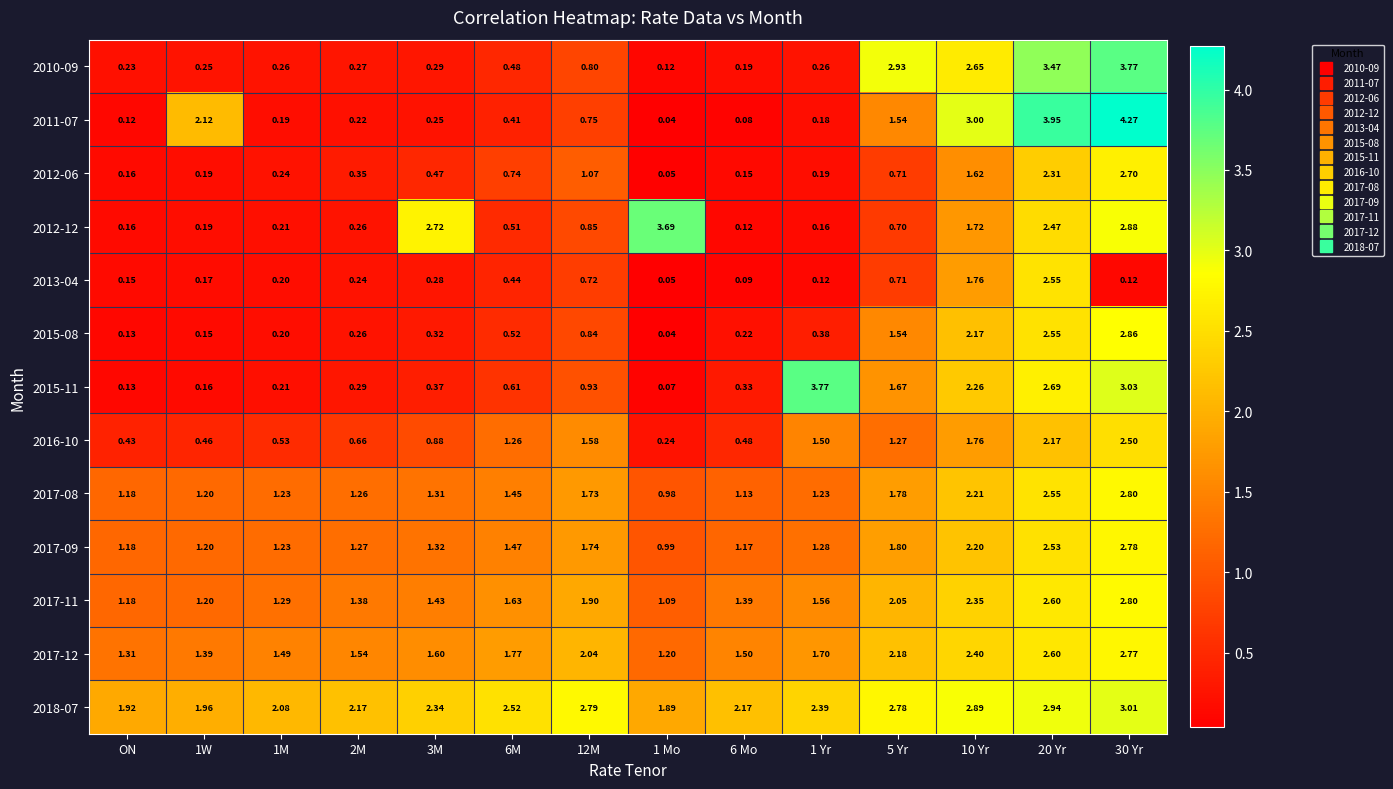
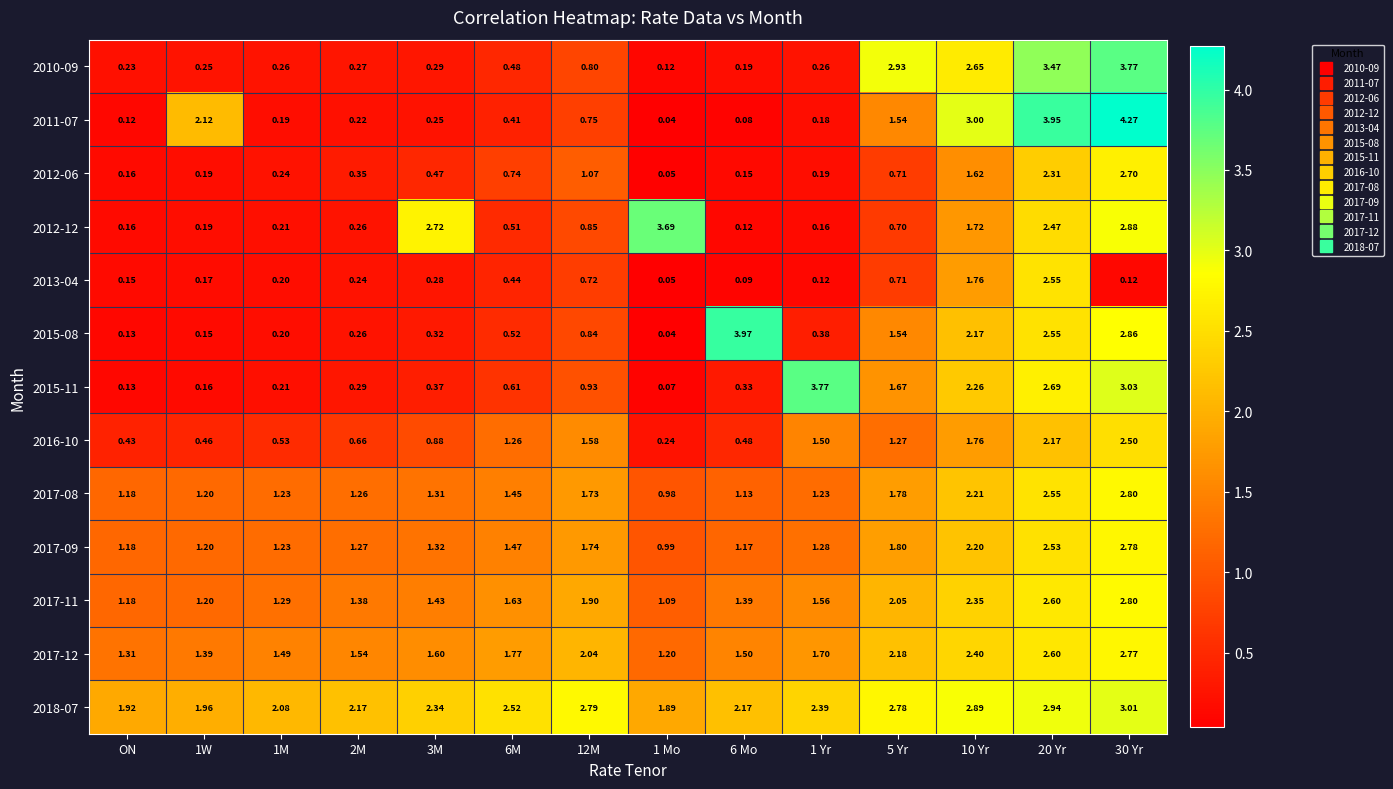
  {
    "2010-09": {
      "ON": 0.23,
      "1W": 0.25,
      "1M": 0.26,
      "2M": 0.27,
      "3M": 0.29,
      "6M": 0.48,
      "12M": 0.80,
      "1 Mo": 0.12,
      "6 Mo": 0.19,
      "1 Yr": 0.26,
      "5 Yr": 2.93,
      "10 Yr": 2.65,
      "20 Yr": 3.47,
      "30 Yr": 3.77
    },
    "2011-07": {
      "ON": 0.12,
      "1W": 2.12,
      "1M": 0.19,
      "2M": 0.22,
      "3M": 0.25,
      "6M": 0.41,
      "12M": 0.75,
      "1 Mo": 0.04,
      "6 Mo": 0.08,
      "1 Yr": 0.18,
      "5 Yr": 1.54,
      "10 Yr": 3.00,
      "20 Yr": 3.95,
      "30 Yr": 4.27
    },
    "2012-06": {
      "ON": 0.16,
      "1W": 0.19,
      "1M": 0.24,
      "2M": 0.35,
      "3M": 0.47,
      "6M": 0.74,
      "12M": 1.07,
      "1 Mo": 0.05,
      "6 Mo": 0.15,
      "1 Yr": 0.19,
      "5 Yr": 0.71,
      "10 Yr": 1.62,
      "20 Yr": 2.31,
      "30 Yr": 2.70
    },
    "2012-12": {
      "ON": 0.16,
      "1W": 0.19,
      "1M": 0.21,
      "2M": 0.26,
      "3M": 2.72,
      "6M": 0.51,
      "12M": 0.85,
      "1 Mo": 3.69,
      "6 Mo": 0.12,
      "1 Yr": 0.16,
      "5 Yr": 0.70,
      "10 Yr": 1.72,
      "20 Yr": 2.47,
      "30 Yr": 2.88
    },
    "2013-04": {
      "ON": 0.15,
      "1W": 0.17,
      "1M": 0.20,
      "2M": 0.24,
      "3M": 0.28,
      "6M": 0.44,
      "12M": 0.72,
      "1 Mo": 0.05,
      "6 Mo": 0.09,
      "1 Yr": 0.12,
      "5 Yr": 0.71,
      "10 Yr": 1.76,
      "20 Yr": 2.55,
      "30 Yr": 0.12
    },
    "2015-08": {
      "ON": 0.13,
      "1W": 0.15,
      "1M": 0.20,
      "2M": 0.26,
      "3M": 0.32,
      "6M": 0.52,
      "12M": 0.84,
      "1 Mo": 0.04,
-     "6 Mo": 0.22,
+     "6 Mo": 3.97,
      "1 Yr": 0.38,
      "5 Yr": 1.54,
      "10 Yr": 2.17,
      "20 Yr": 2.55,
      "30 Yr": 2.86
    },
    "2015-11": {
      "ON": 0.13,
      "1W": 0.16,
      "1M": 0.21,
      "2M": 0.29,
      "3M": 0.37,
      "6M": 0.61,
      "12M": 0.93,
      "1 Mo": 0.07,
      "6 Mo": 0.33,
      "1 Yr": 3.77,
      "5 Yr": 1.67,
      "10 Yr": 2.26,
      "20 Yr": 2.69,
      "30 Yr": 3.03
    },
    "2016-10": {
      "ON": 0.43,
      "1W": 0.46,
      "1M": 0.53,
      "2M": 0.66,
      "3M": 0.88,
      "6M": 1.26,
      "12M": 1.58,
      "1 Mo": 0.24,
      "6 Mo": 0.48,
      "1 Yr": 1.50,
      "5 Yr": 1.27,
      "10 Yr": 1.76,
      "20 Yr": 2.17,
      "30 Yr": 2.50
    },
    "2017-08": {
      "ON": 1.18,
      "1W": 1.20,
      "1M": 1.23,
      "2M": 1.26,
      "3M": 1.31,
      "6M": 1.45,
      "12M": 1.73,
      "1 Mo": 0.98,
      "6 Mo": 1.13,
      "1 Yr": 1.23,
      "5 Yr": 1.78,
      "10 Yr": 2.21,
      "20 Yr": 2.55,
      "30 Yr": 2.80
    },
    "2017-09": {
      "ON": 1.18,
      "1W": 1.20,
      "1M": 1.23,
      "2M": 1.27,
      "3M": 1.32,
      "6M": 1.47,
      "12M": 1.74,
      "1 Mo": 0.99,
      "6 Mo": 1.17,
      "1 Yr": 1.28,
      "5 Yr": 1.80,
      "10 Yr": 2.20,
      "20 Yr": 2.53,
      "30 Yr": 2.78
    },
    "2017-11": {
      "ON": 1.18,
      "1W": 1.20,
      "1M": 1.29,
      "2M": 1.38,
      "3M": 1.43,
      "6M": 1.63,
      "12M": 1.90,
      "1 Mo": 1.09,
      "6 Mo": 1.39,
      "1 Yr": 1.56,
      "5 Yr": 2.05,
      "10 Yr": 2.35,
      "20 Yr": 2.60,
      "30 Yr": 2.80
    },
    "2017-12": {
      "ON": 1.31,
      "1W": 1.39,
      "1M": 1.49,
      "2M": 1.54,
      "3M": 1.60,
      "6M": 1.77,
      "12M": 2.04,
      "1 Mo": 1.20,
      "6 Mo": 1.50,
      "1 Yr": 1.70,
      "5 Yr": 2.18,
      "10 Yr": 2.40,
      "20 Yr": 2.60,
      "30 Yr": 2.77
    },
    "2018-07": {
      "ON": 1.92,
      "1W": 1.96,
      "1M": 2.08,
      "2M": 2.17,
      "3M": 2.34,
      "6M": 2.52,
      "12M": 2.79,
      "1 Mo": 1.89,
      "6 Mo": 2.17,
      "1 Yr": 2.39,
      "5 Yr": 2.78,
      "10 Yr": 2.89,
      "20 Yr": 2.94,
      "30 Yr": 3.01
    }
  }
